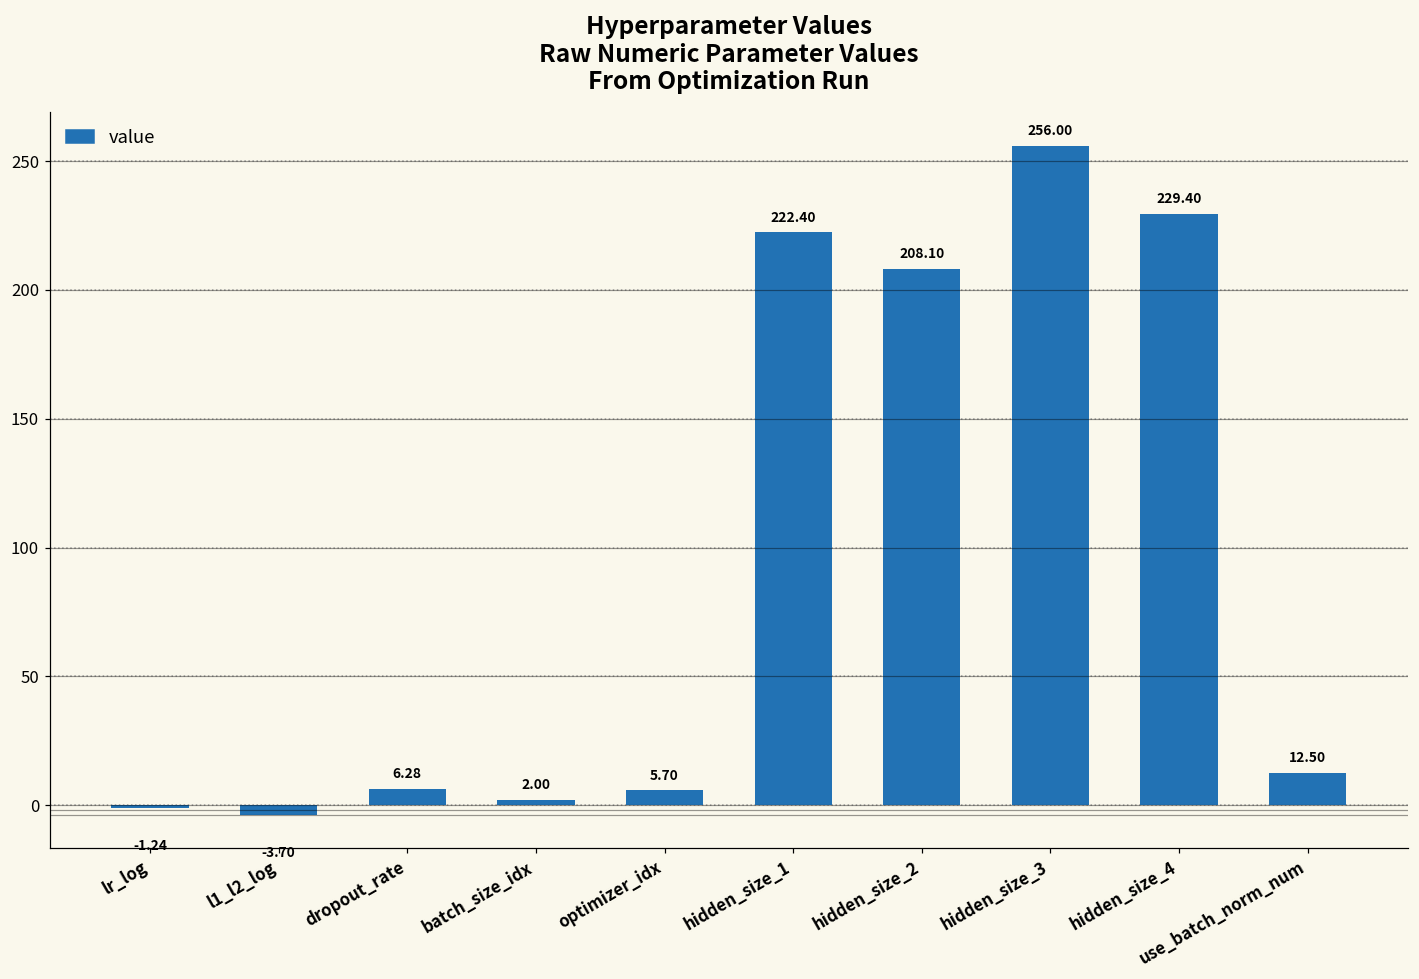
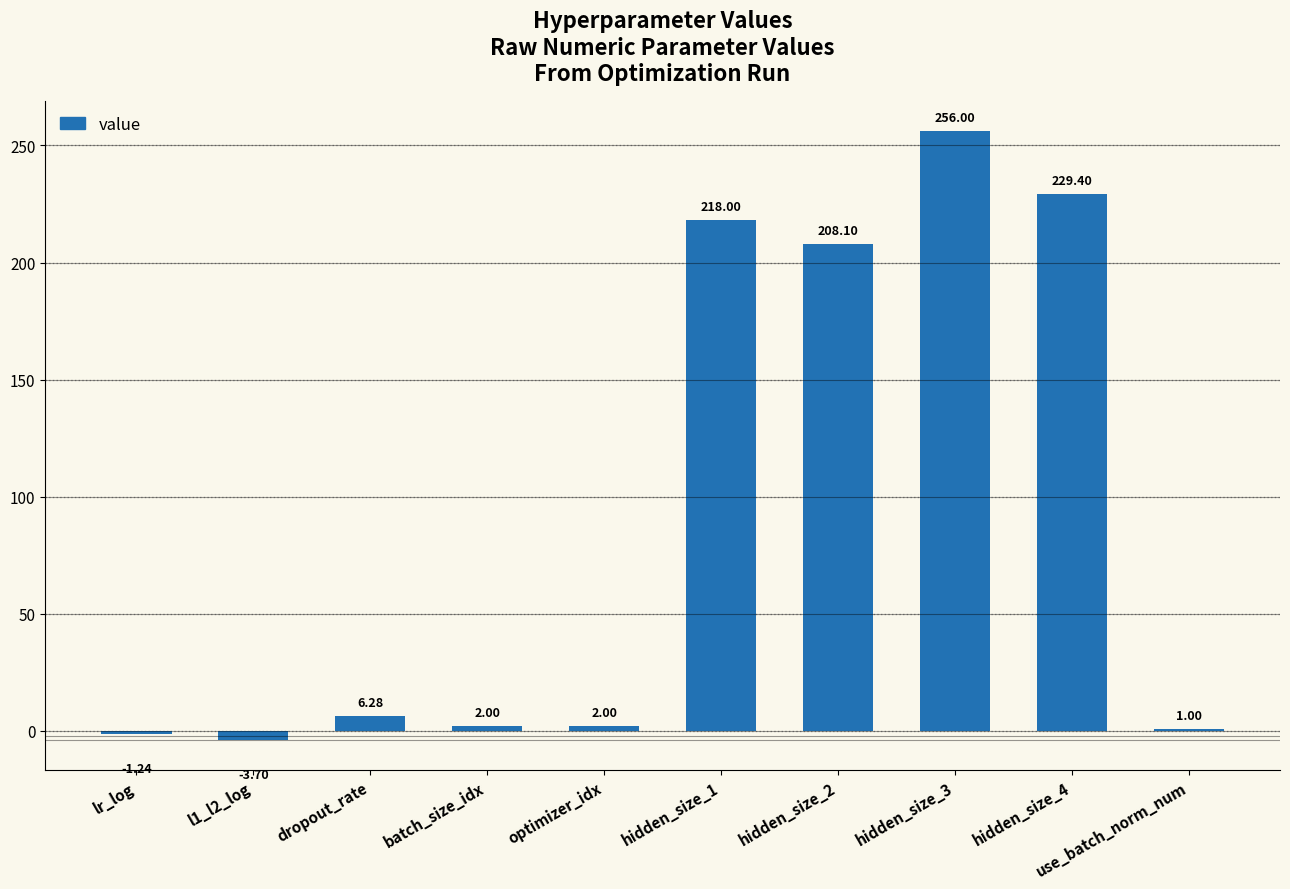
  {
    "dropout_rate": 6.28,
    "batch_size_idx": 2.00,
-   "optimizer_idx": 5.70,
-   "hidden_size_1": 222.40,
+   "optimizer_idx": 2.00,
+   "hidden_size_1": 218.00,
    "hidden_size_2": 208.10,
    "hidden_size_3": 256.00,
    "hidden_size_4": 229.40,
-   "use_batch_norm_num": 12.50
+   "use_batch_norm_num": 1.00
  }
